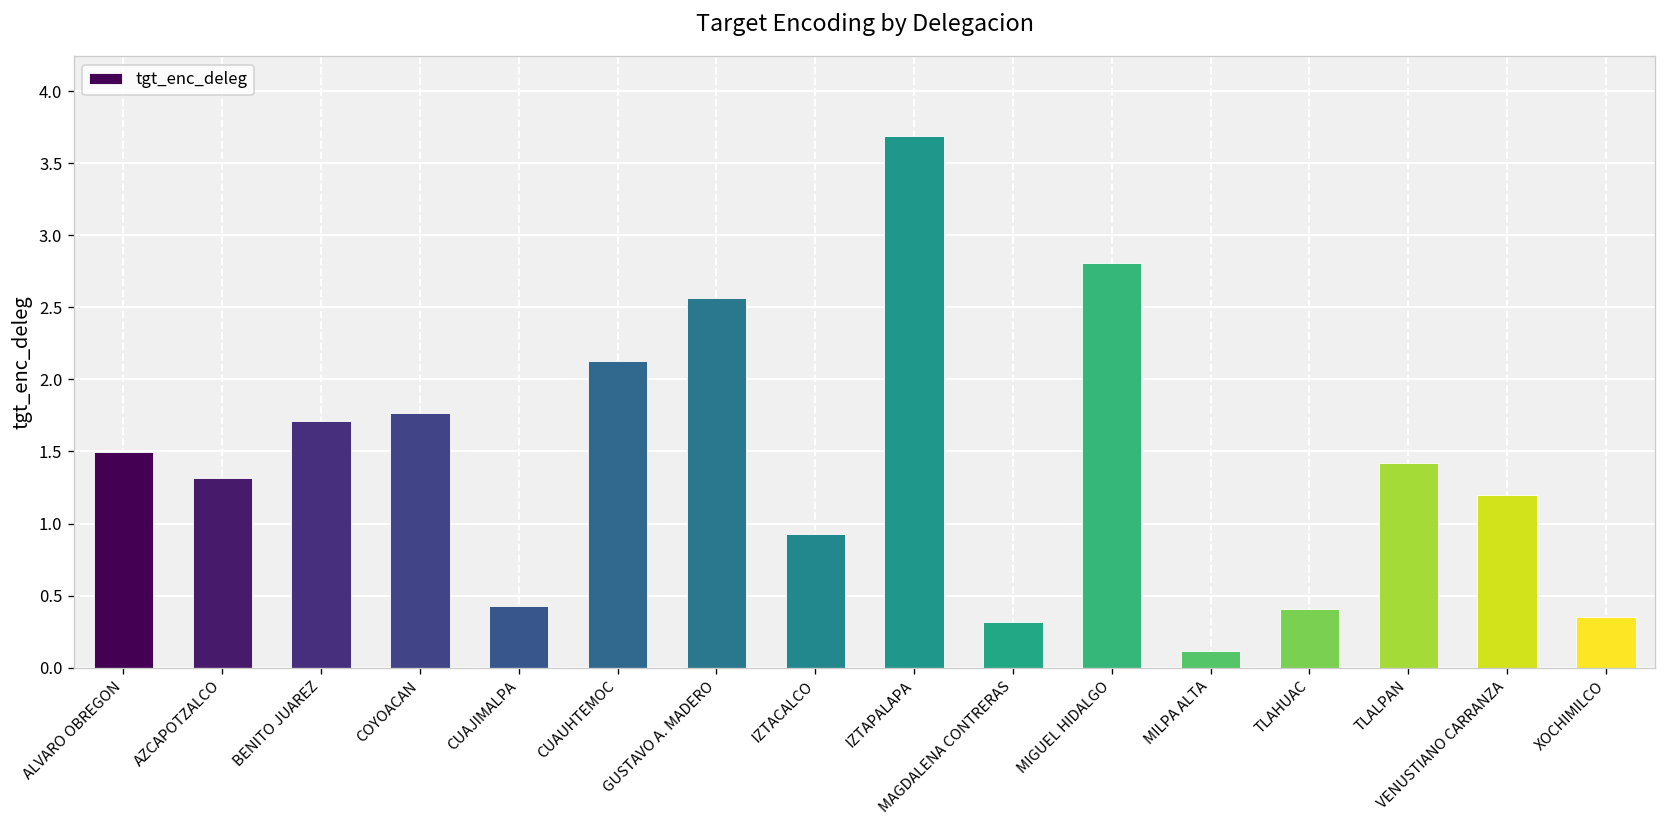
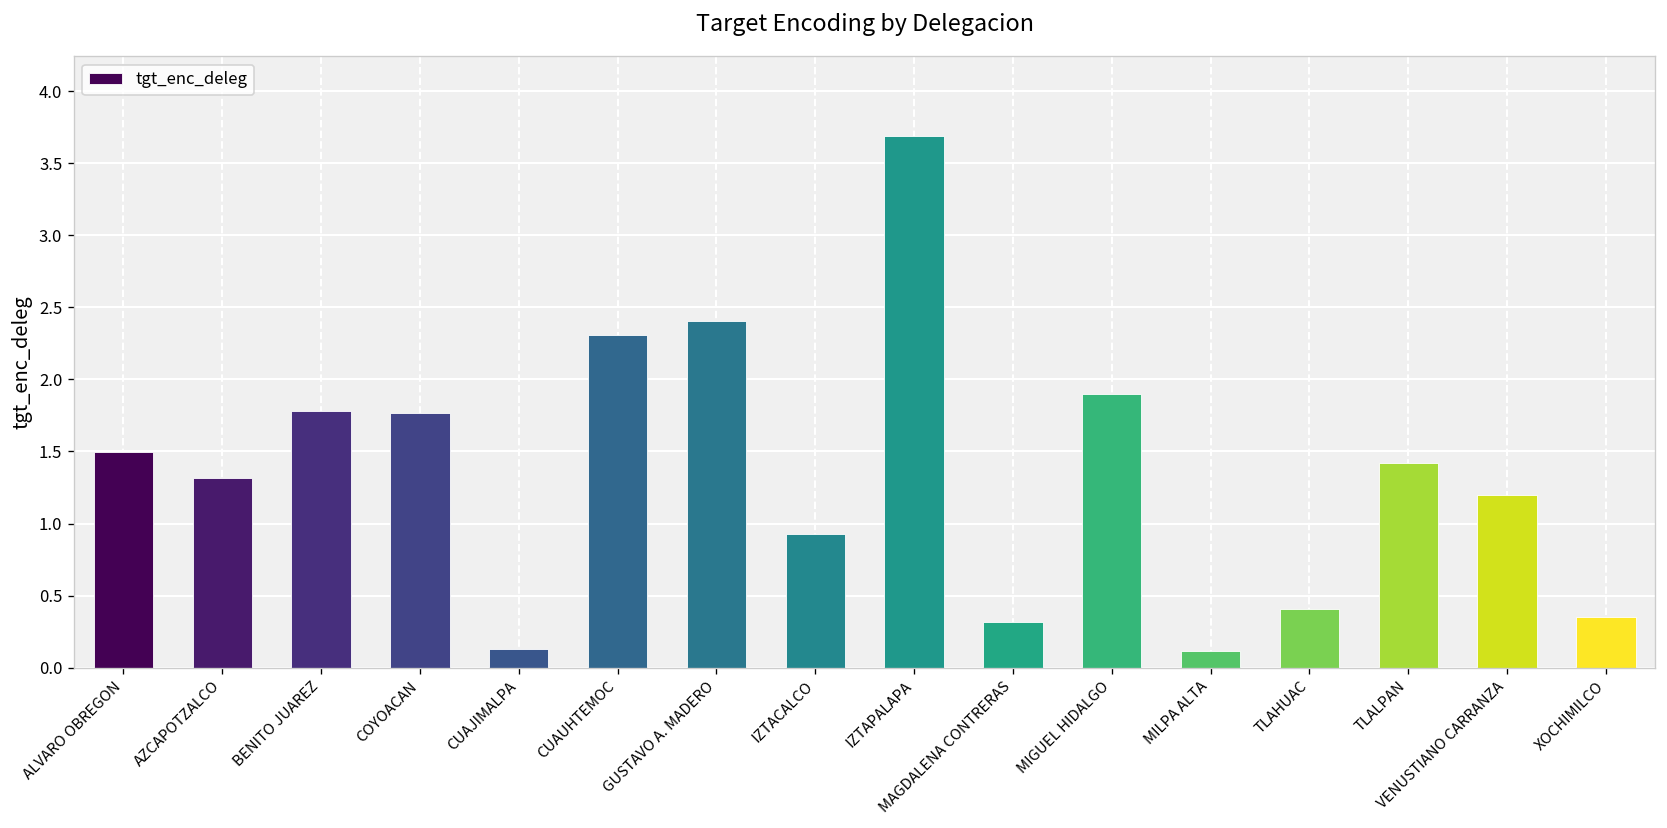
  {
    "ALVARO OBREGON": 1.50,
    "AZCAPOTZALCO": 1.32,
-   "BENITO JUAREZ": 1.71,
+   "BENITO JUAREZ": 1.78,
    "COYOACAN": 1.77,
-   "CUAJIMALPA": 0.43,
-   "CUAUHTEMOC": 2.13,
-   "GUSTAVO A. MADERO": 2.57,
+   "CUAJIMALPA": 0.13,
+   "CUAUHTEMOC": 2.31,
+   "GUSTAVO A. MADERO": 2.40,
    "IZTACALCO": 0.93,
    "IZTAPALAPA": 3.69,
    "MAGDALENA CONTRERAS": 0.32,
-   "MIGUEL HIDALGO": 2.81,
+   "MIGUEL HIDALGO": 1.90,
    "MILPA ALTA": 0.11,
    "TLAHUAC": 0.41,
    "TLALPAN": 1.42,
    "VENUSTIANO CARRANZA": 1.20,
    "XOCHIMILCO": 0.35
  }
